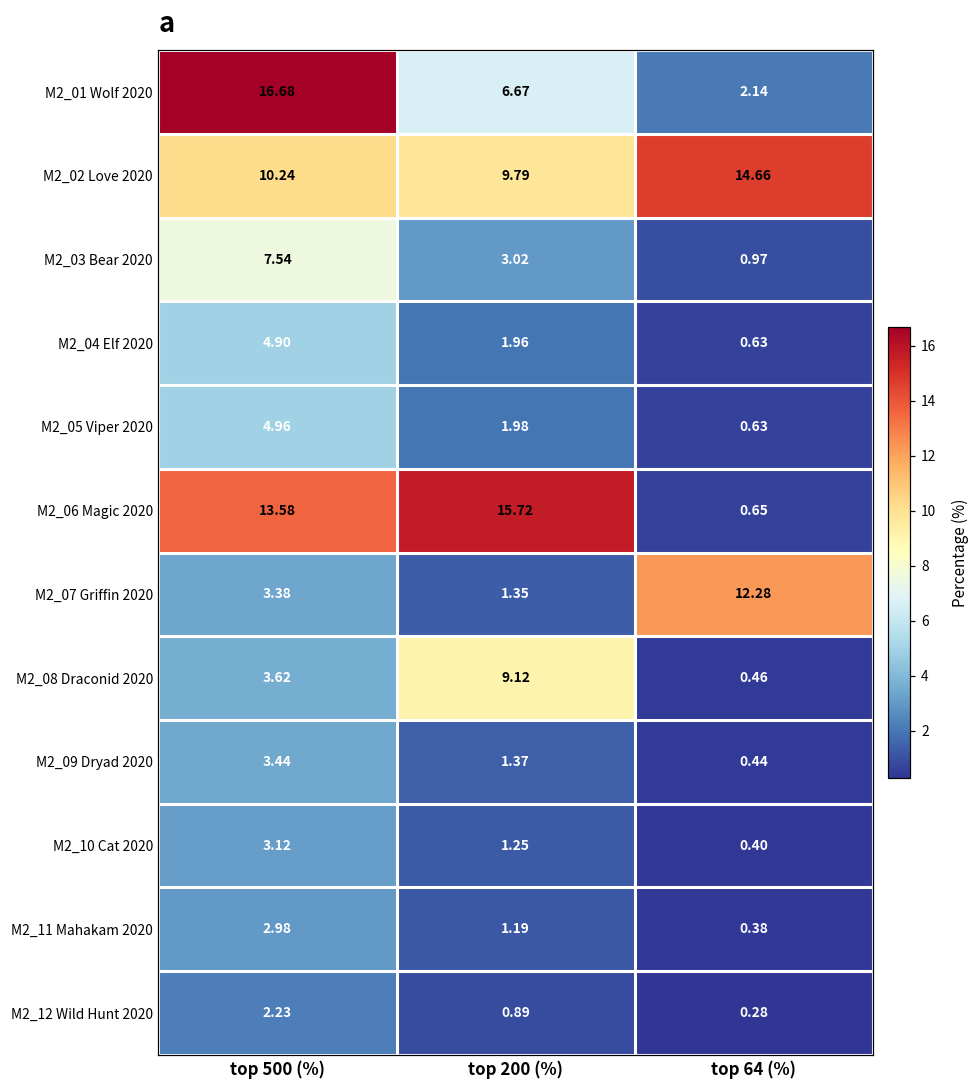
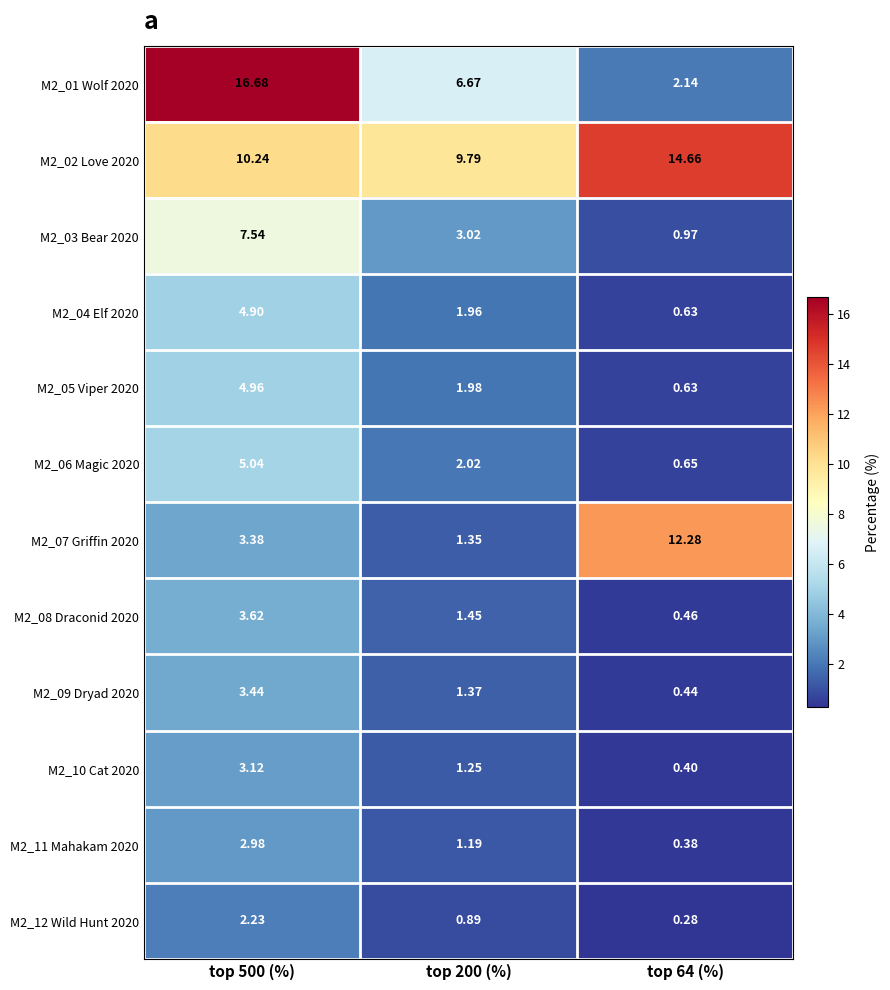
  {
    "M2_01 Wolf 2020": {
      "top 500 (%)": 16.68,
      "top 200 (%)": 6.67,
      "top 64 (%)": 2.14
    },
    "M2_02 Love 2020": {
      "top 500 (%)": 10.24,
      "top 200 (%)": 9.79,
      "top 64 (%)": 14.66
    },
    "M2_03 Bear 2020": {
      "top 500 (%)": 7.54,
      "top 200 (%)": 3.02,
      "top 64 (%)": 0.97
    },
    "M2_04 Elf 2020": {
      "top 500 (%)": 4.90,
      "top 200 (%)": 1.96,
      "top 64 (%)": 0.63
    },
    "M2_05 Viper 2020": {
      "top 500 (%)": 4.96,
      "top 200 (%)": 1.98,
      "top 64 (%)": 0.63
    },
    "M2_06 Magic 2020": {
-     "top 500 (%)": 13.58,
-     "top 200 (%)": 15.72,
+     "top 500 (%)": 5.04,
+     "top 200 (%)": 2.02,
      "top 64 (%)": 0.65
    },
    "M2_07 Griffin 2020": {
      "top 500 (%)": 3.38,
      "top 200 (%)": 1.35,
      "top 64 (%)": 12.28
    },
    "M2_08 Draconid 2020": {
      "top 500 (%)": 3.62,
-     "top 200 (%)": 9.12,
+     "top 200 (%)": 1.45,
      "top 64 (%)": 0.46
    },
    "M2_09 Dryad 2020": {
      "top 500 (%)": 3.44,
      "top 200 (%)": 1.37,
      "top 64 (%)": 0.44
    },
    "M2_10 Cat 2020": {
      "top 500 (%)": 3.12,
      "top 200 (%)": 1.25,
      "top 64 (%)": 0.40
    },
    "M2_11 Mahakam 2020": {
      "top 500 (%)": 2.98,
      "top 200 (%)": 1.19,
      "top 64 (%)": 0.38
    },
    "M2_12 Wild Hunt 2020": {
      "top 500 (%)": 2.23,
      "top 200 (%)": 0.89,
      "top 64 (%)": 0.28
    }
  }
